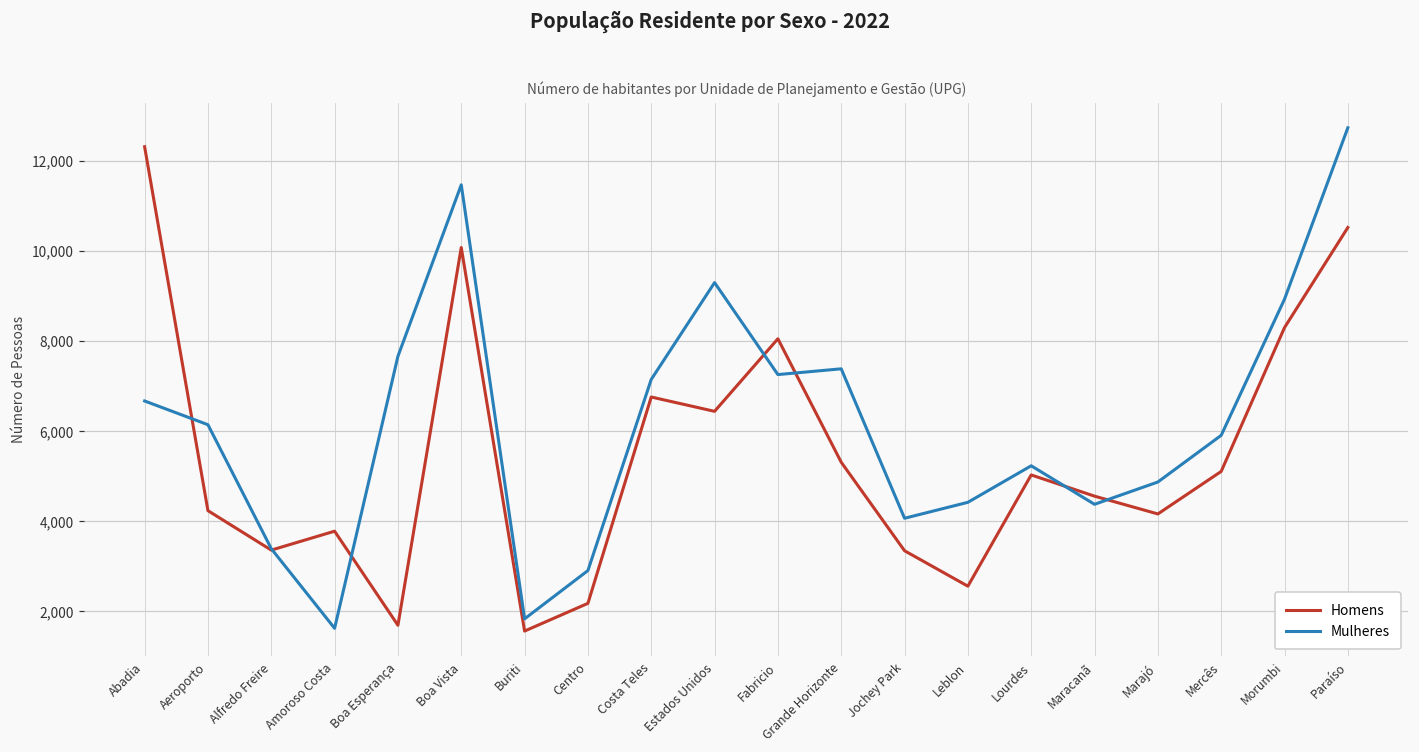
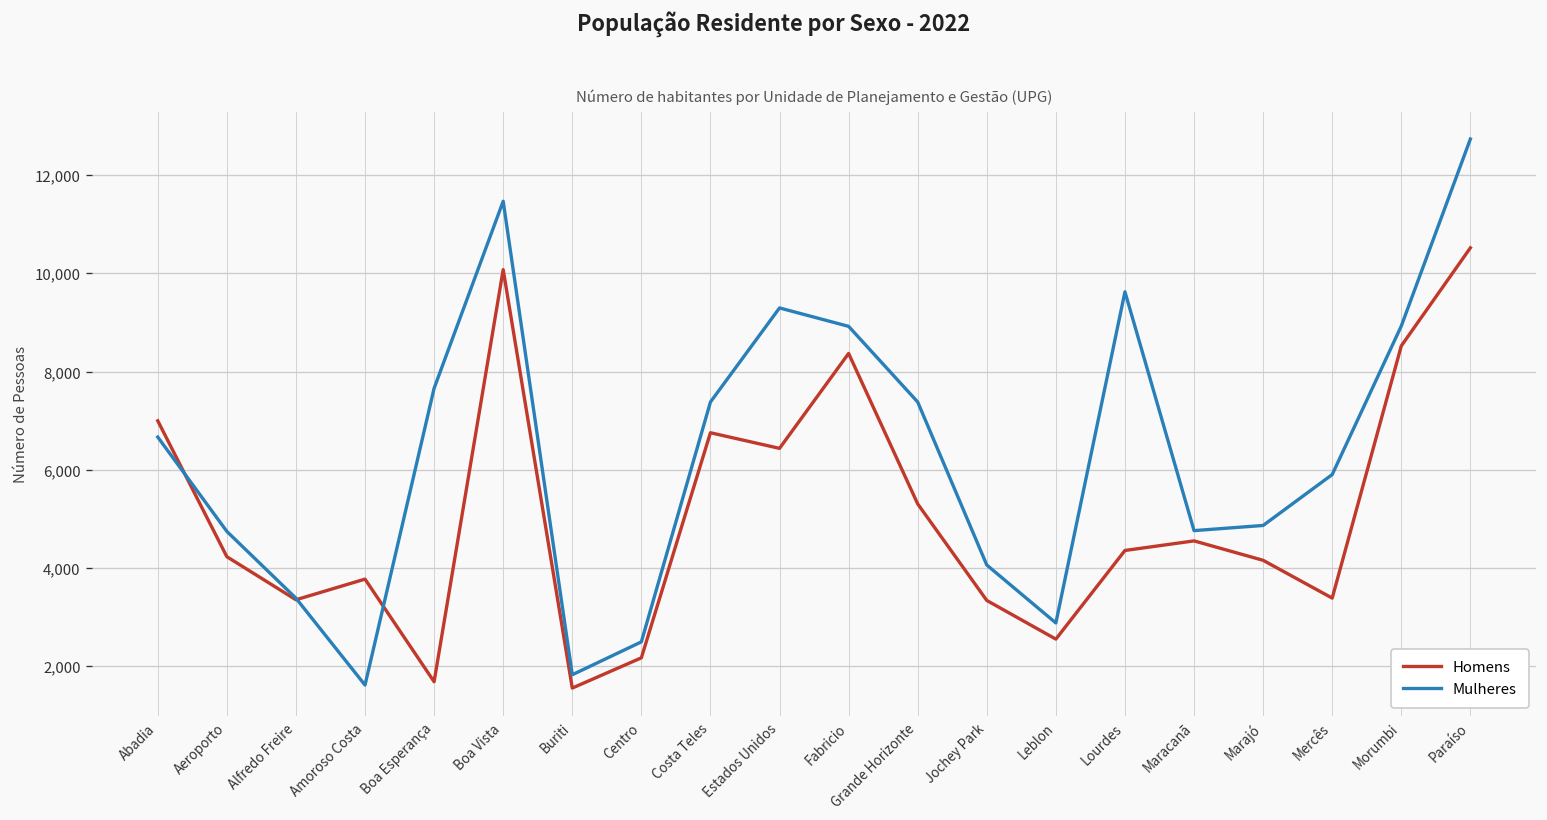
  {
    "Homens": {
-     "Abadia": "12,300",
+     "Abadia": "7,000",
      "Aeroporto": "4,200",
      "Amoroso Costa": "3,800",
      "Boa Esperança": "1,700",
      "Boa Vista": "10,100",
      "Buriti": "1,600",
      "Centro": "2,200",
      "Costa Teles": "6,800",
      "Estados Unidos": "6,400",
-     "Fabricio": "8,000",
+     "Fabricio": "8,400",
      "Grande Horizonte": "5,300",
      "Jochey Park": "3,300",
      "Leblon": "2,600",
-     "Lourdes": "5,000",
+     "Lourdes": "4,400",
      "Maracanã": "4,600",
      "Marajó": "4,200",
-     "Mercês": "5,100",
-     "Morumbi": "8,300",
+     "Mercês": "3,400",
+     "Morumbi": "8,500",
      "Paraíso": "10,500"
    },
    "Mulheres": {
      "Abadia": "6,700",
-     "Aeroporto": "6,100",
+     "Aeroporto": "4,700",
      "Amoroso Costa": "1,600",
      "Boa Esperança": "7,700",
      "Boa Vista": "11,500",
      "Buriti": "1,800",
-     "Centro": "2,900",
-     "Costa Teles": "7,100",
+     "Centro": "2,500",
+     "Costa Teles": "7,400",
      "Estados Unidos": "9,300",
-     "Fabricio": "7,300",
+     "Fabricio": "8,900",
      "Grande Horizonte": "7,400",
      "Jochey Park": "4,100",
-     "Leblon": "4,400",
-     "Lourdes": "5,200",
-     "Maracanã": "4,400",
+     "Leblon": "2,900",
+     "Lourdes": "9,600",
+     "Maracanã": "4,800",
      "Marajó": "4,900",
      "Mercês": "5,900",
      "Morumbi": "8,900",
      "Paraíso": "12,700"
    }
  }
